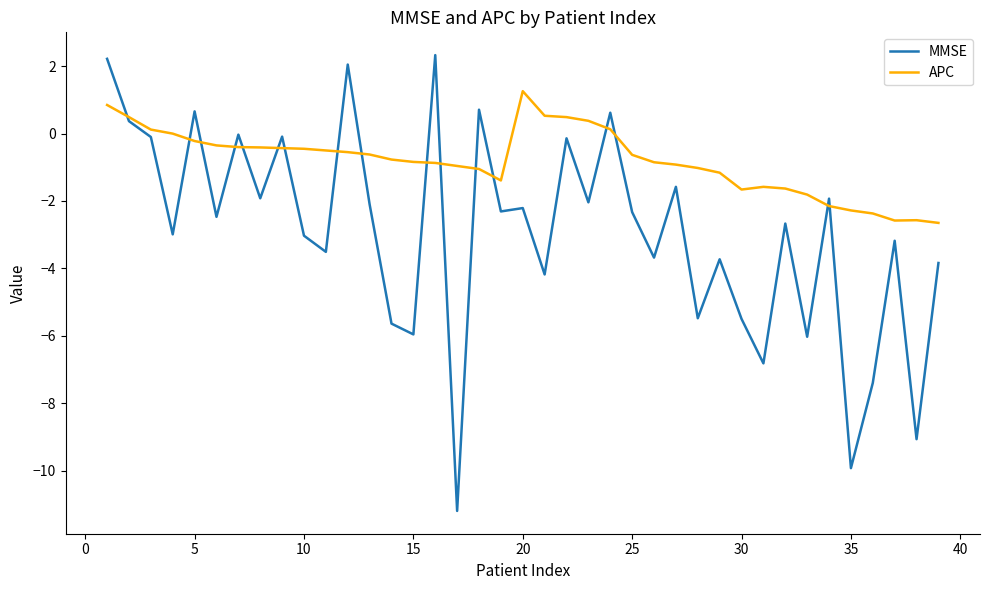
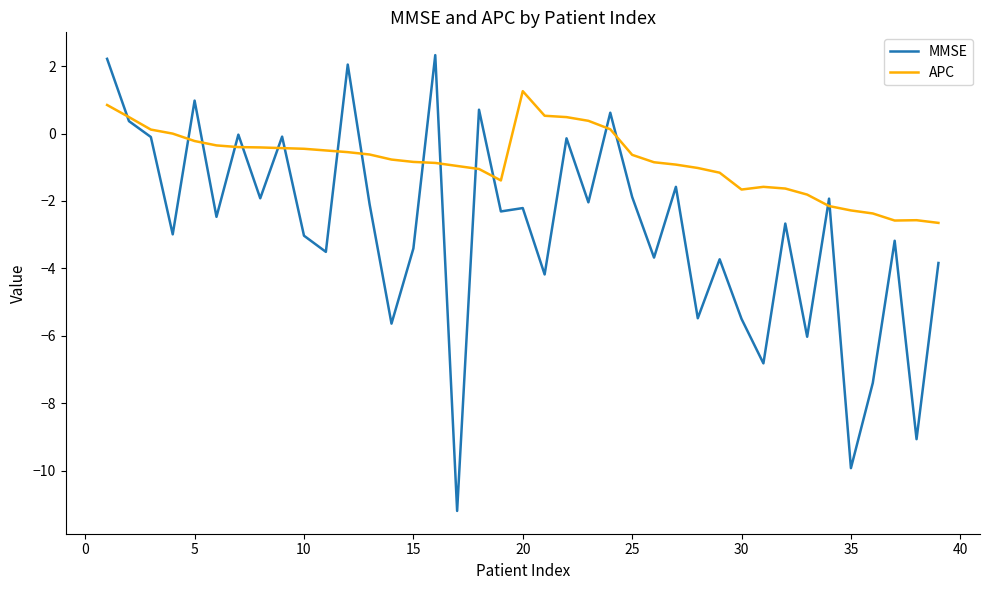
  {
    "MMSE": {
-     "5": 0.7,
+     "5": 1.0,
      "10": -3.0,
-     "15": -6.0,
+     "15": -3.4,
      "20": -2.2,
-     "25": -2.3,
+     "25": -1.9,
      "30": -5.5,
      "35": -9.9
    },
    "APC": {
      "5": -0.2,
      "10": -0.5,
      "15": -0.8,
      "20": 1.3,
      "25": -0.6,
      "30": -1.7,
      "35": -2.3
    }
  }
